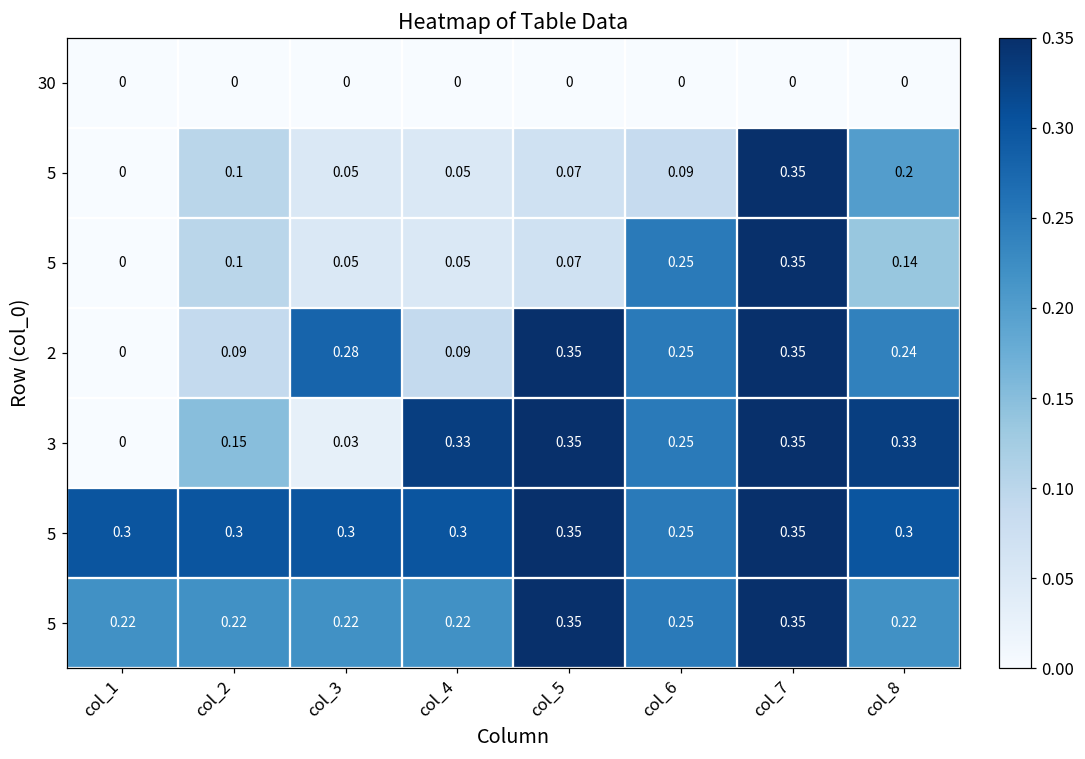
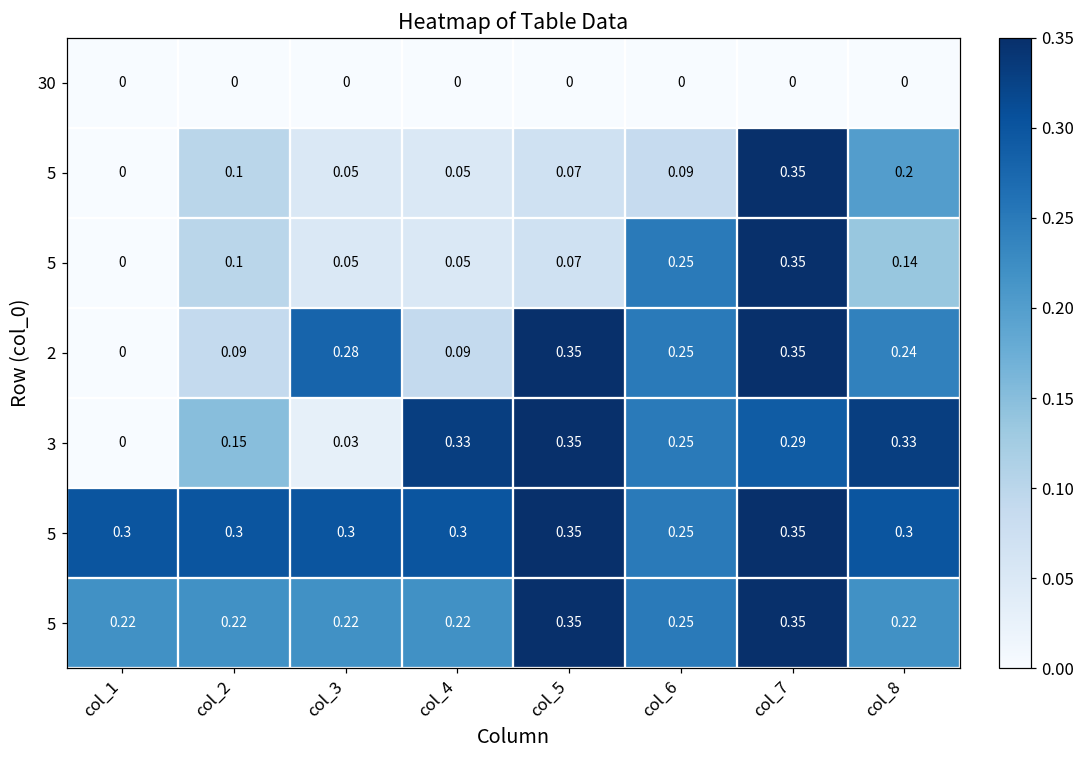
  {
    "30": {
      "col_1": 0,
      "col_2": 0,
      "col_3": 0,
      "col_4": 0,
      "col_5": 0,
      "col_6": 0,
      "col_7": 0,
      "col_8": 0
    },
    "2": {
      "col_1": 0,
      "col_2": 0.09,
      "col_3": 0.28,
      "col_4": 0.09,
      "col_5": 0.35,
      "col_6": 0.25,
      "col_7": 0.35,
      "col_8": 0.24
    },
    "3": {
      "col_1": 0,
      "col_2": 0.15,
      "col_3": 0.03,
      "col_4": 0.33,
      "col_5": 0.35,
      "col_6": 0.25,
-     "col_7": 0.35,
+     "col_7": 0.29,
      "col_8": 0.33
    }
  }
